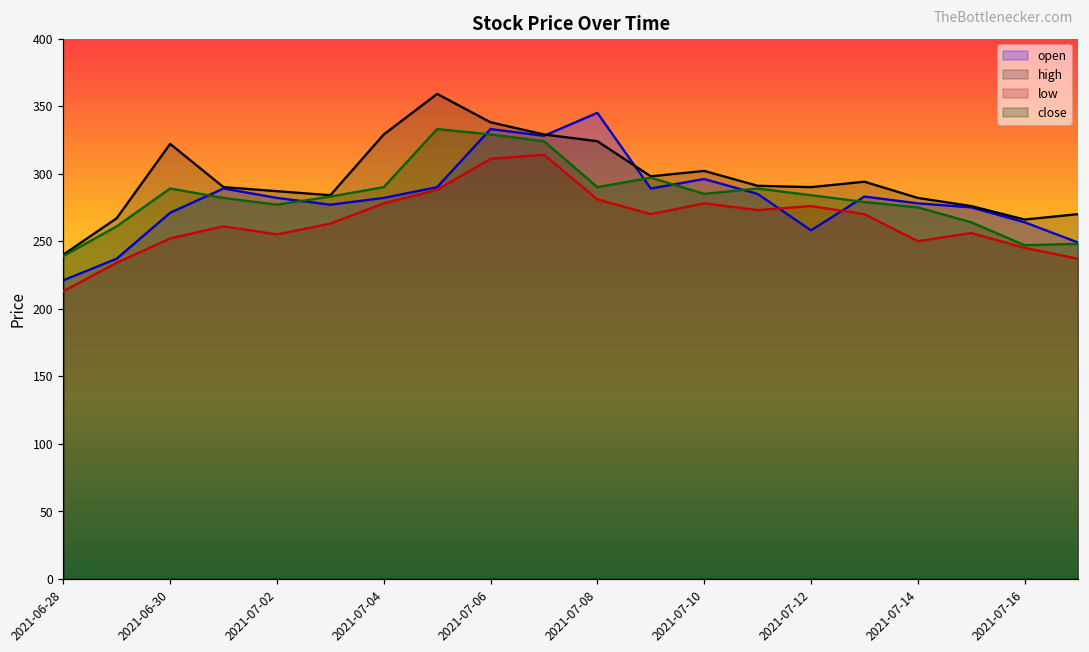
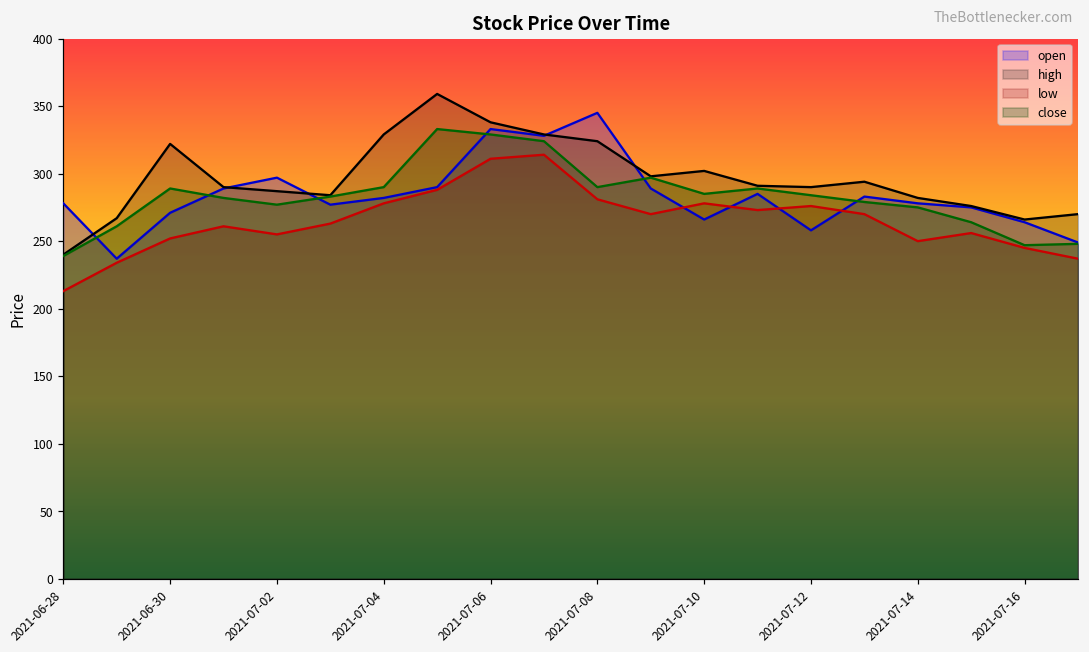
  {
    "open": {
-     "2021-06-28": 221,
+     "2021-06-28": 278,
      "2021-06-30": 271,
-     "2021-07-02": 282,
+     "2021-07-02": 297,
      "2021-07-04": 282,
      "2021-07-06": 333,
      "2021-07-08": 345,
-     "2021-07-10": 296,
+     "2021-07-10": 266,
      "2021-07-12": 258,
      "2021-07-14": 278
    }
  }
